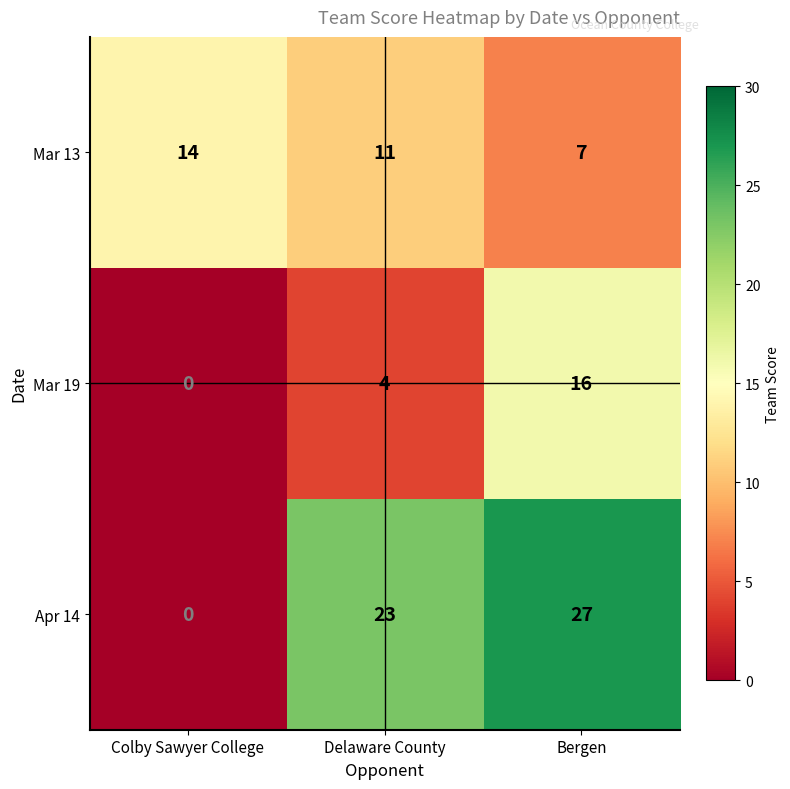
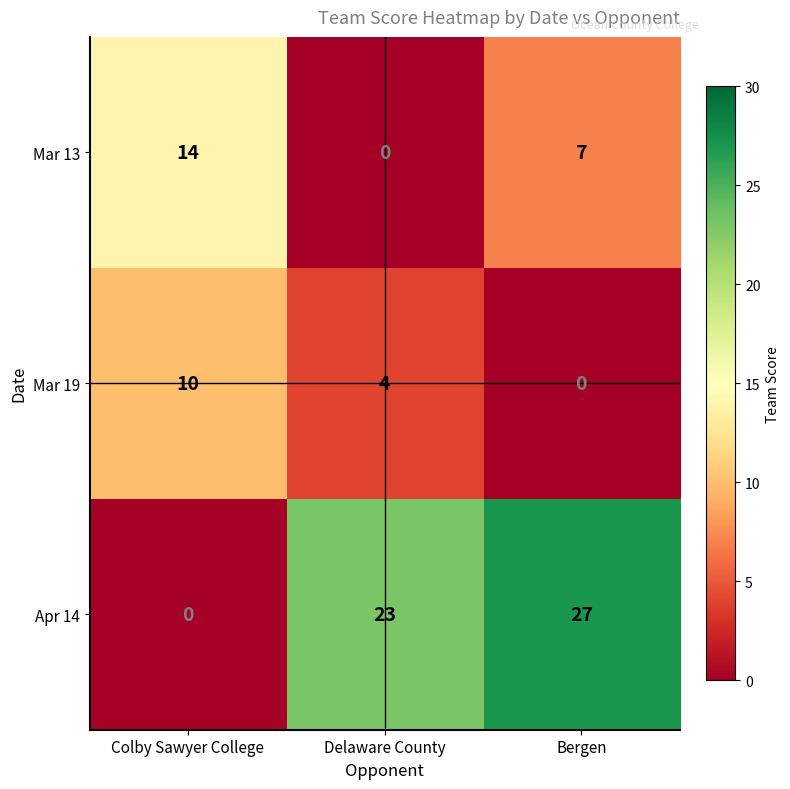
  {
    "Mar 13": {
      "Colby Sawyer College": 14,
-     "Delaware County": 11,
+     "Delaware County": 0,
      "Bergen": 7
    },
    "Mar 19": {
-     "Colby Sawyer College": 0,
+     "Colby Sawyer College": 10,
      "Delaware County": 4,
-     "Bergen": 16
+     "Bergen": 0
    },
    "Apr 14": {
      "Colby Sawyer College": 0,
      "Delaware County": 23,
      "Bergen": 27
    }
  }
